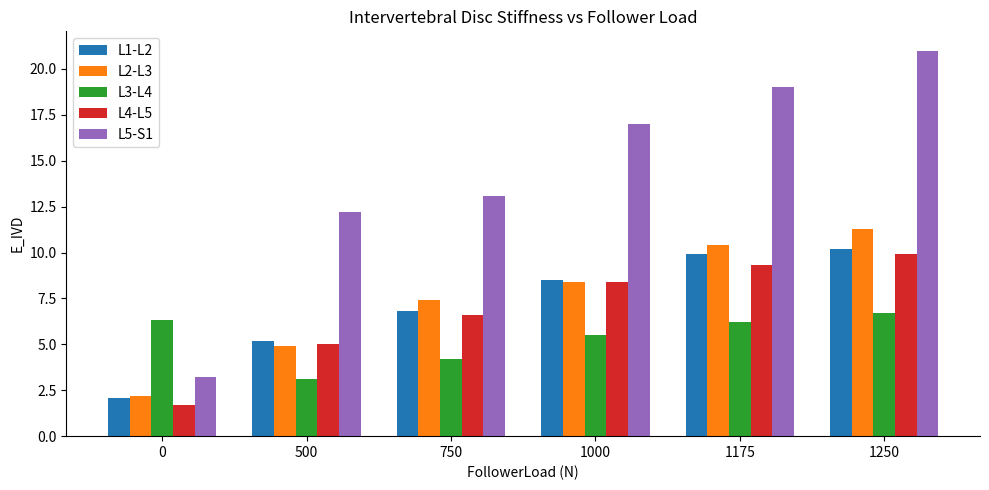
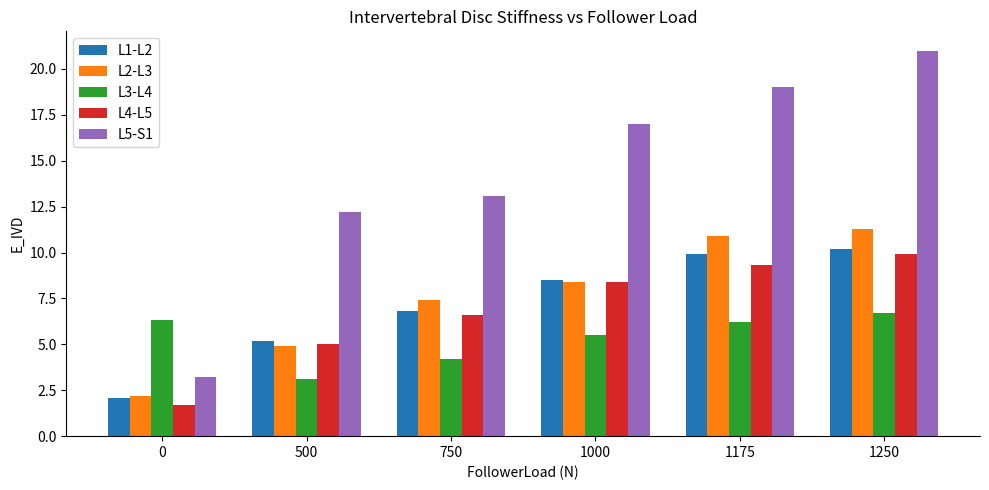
  {
    "L1-L2": {
      "0": 2.1,
      "500": 5.2,
      "750": 6.8,
      "1000": 8.5,
      "1175": 9.9,
      "1250": 10.2
    },
    "L2-L3": {
      "0": 2.2,
      "500": 4.9,
      "750": 7.4,
      "1000": 8.4,
-     "1175": 10.4,
+     "1175": 10.9,
      "1250": 11.3
    },
    "L3-L4": {
      "0": 6.3,
      "500": 3.1,
      "750": 4.2,
      "1000": 5.5,
      "1175": 6.2,
      "1250": 6.7
    },
    "L4-L5": {
      "0": 1.7,
      "500": 5.0,
      "750": 6.6,
      "1000": 8.4,
      "1175": 9.3,
      "1250": 9.9
    },
    "L5-S1": {
      "0": 3.2,
      "500": 12.2,
      "750": 13.1,
      "1000": 17.0,
      "1175": 19.0,
      "1250": 21.0
    }
  }
